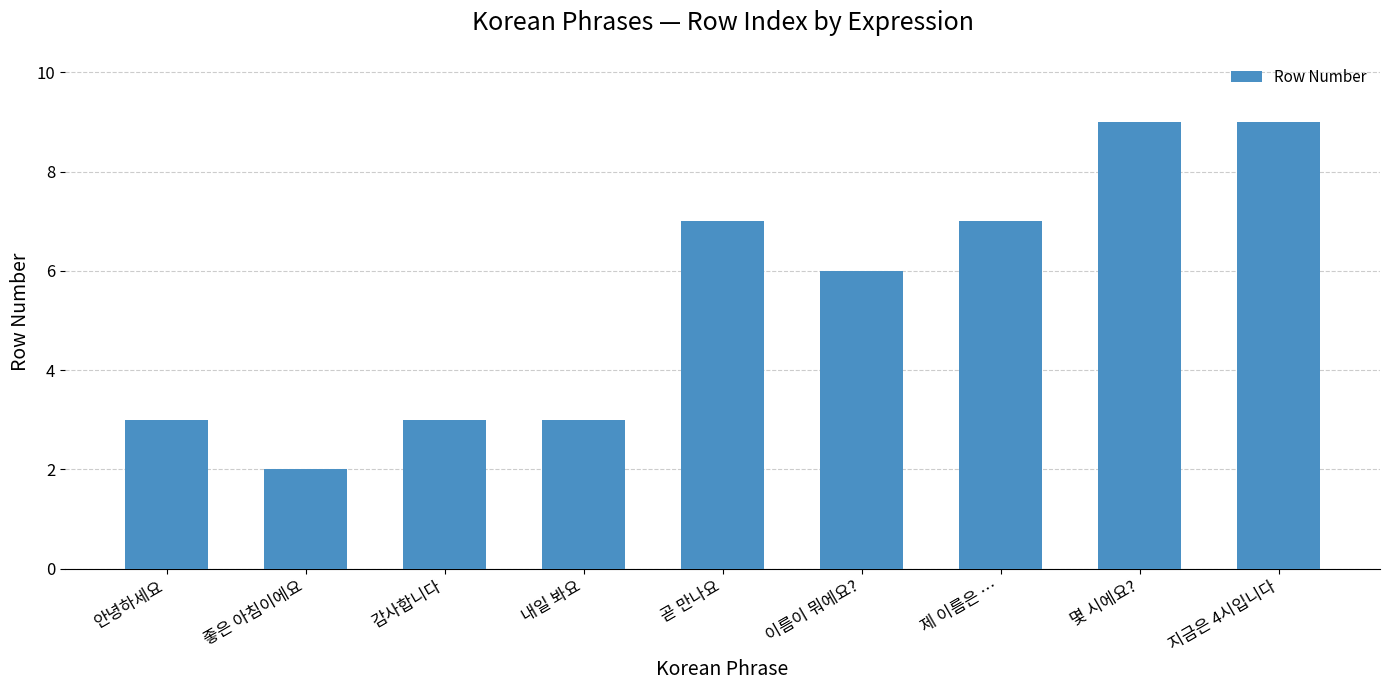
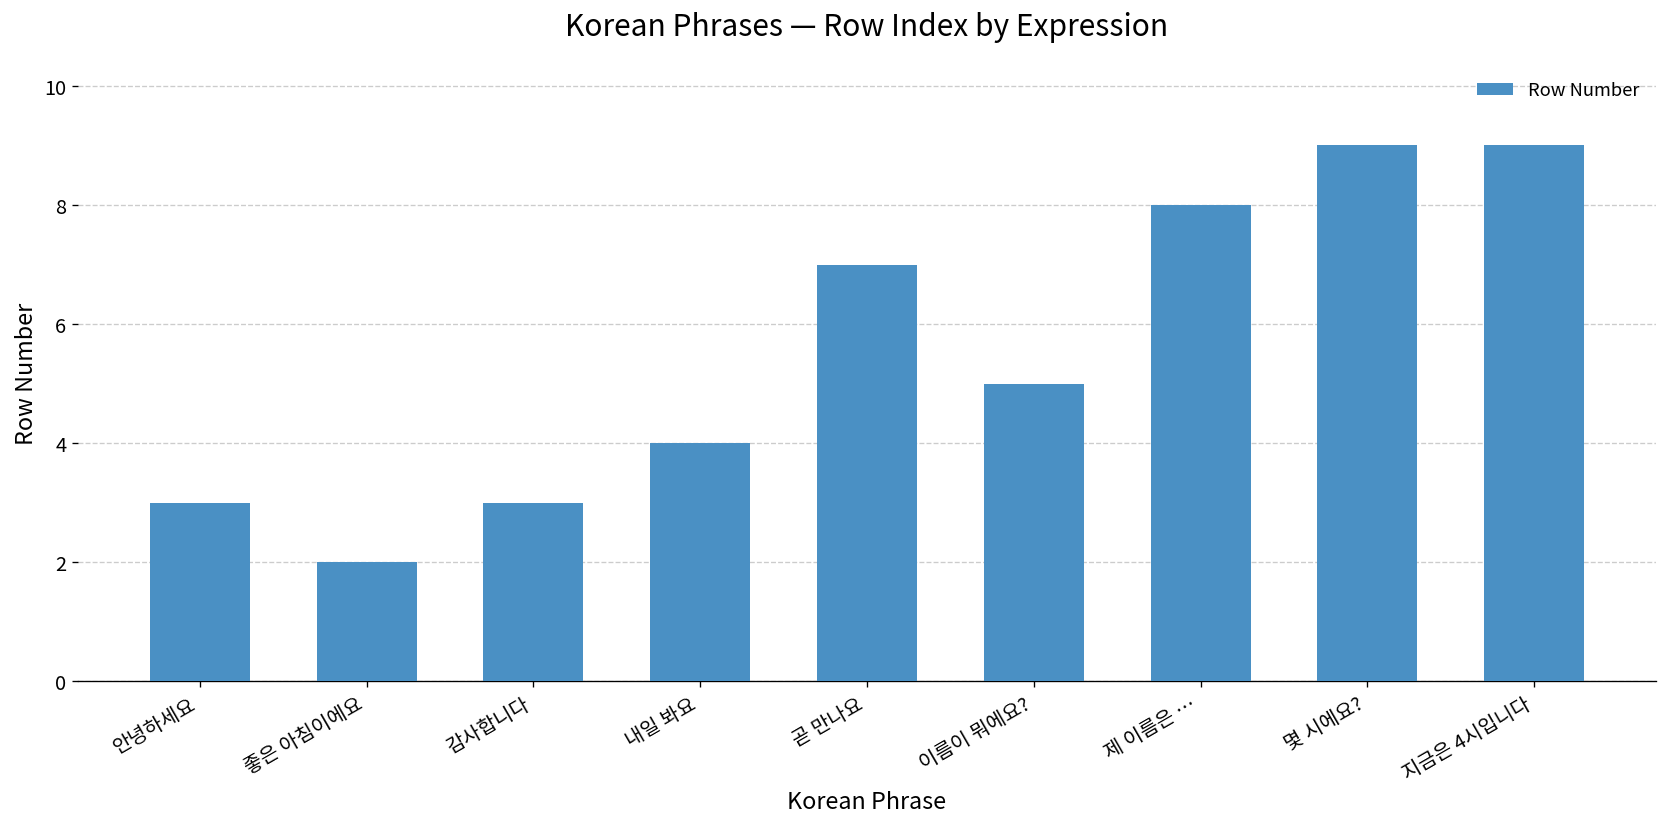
  {
    "안녕하세요": 3,
    "좋은 아침이에요": 2,
    "감사합니다": 3,
-   "내일 봐요": 3,
+   "내일 봐요": 4,
    "곧 만나요": 7,
-   "이름이 뭐에요?": 6,
-   "제 이름은 …": 7,
+   "이름이 뭐에요?": 5,
+   "제 이름은 …": 8,
    "몇 시에요?": 9,
    "지금은 4시입니다": 9
  }
